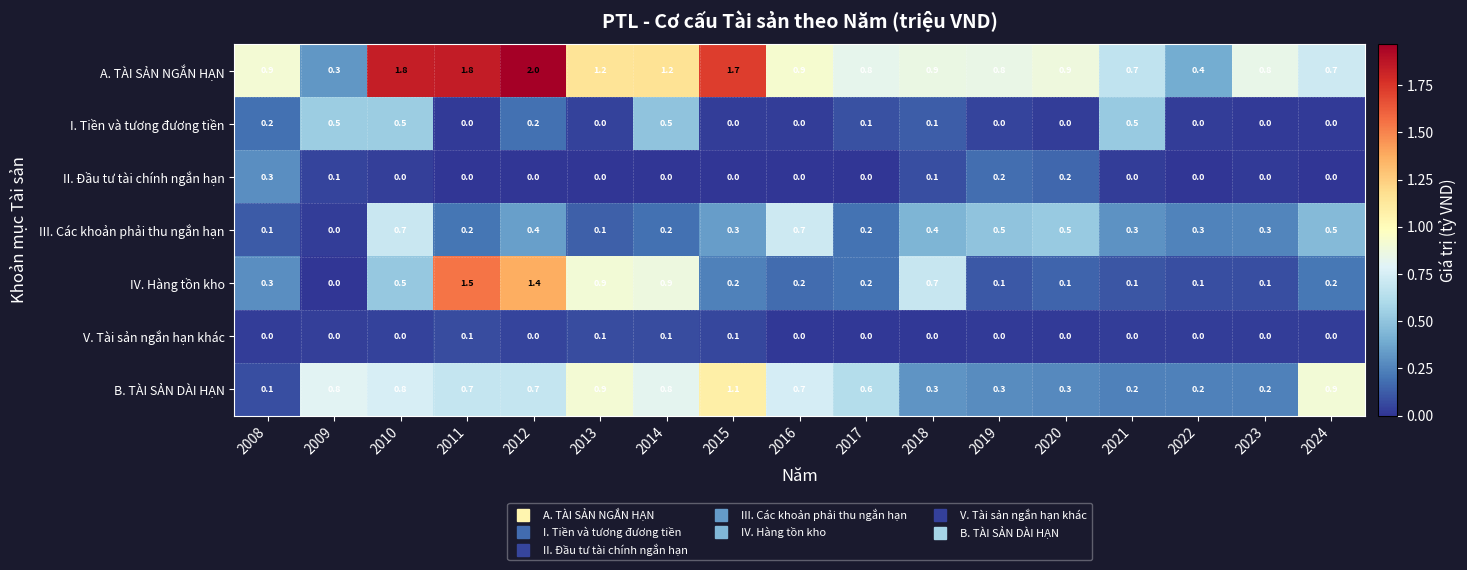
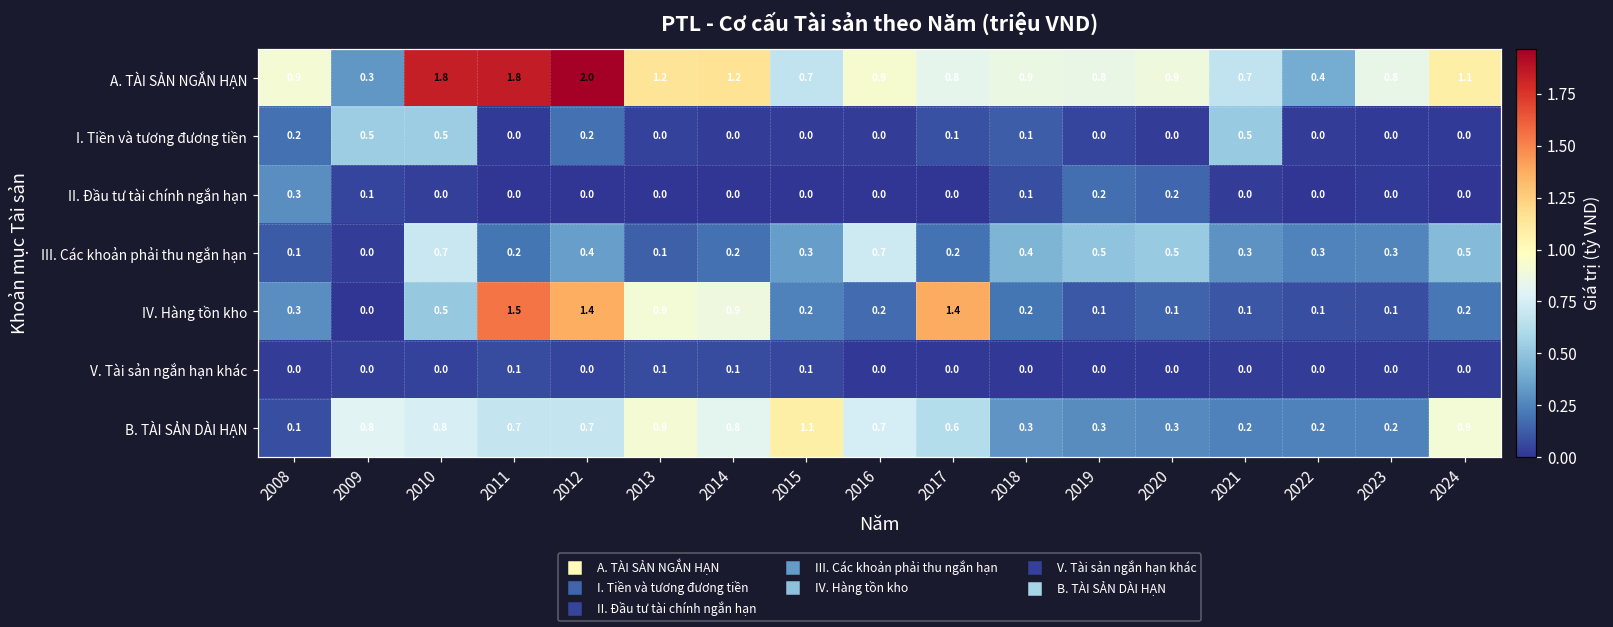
  {
    "A. TÀI SẢN NGẮN HẠN": {
      "2009": 0.3,
      "2010": 1.8,
      "2011": 1.8,
      "2012": 2.0,
      "2013": 1.2,
      "2014": 1.2,
-     "2015": 1.7,
+     "2015": 0.7,
      "2016": 0.9,
      "2021": 0.7,
      "2022": 0.4,
-     "2024": 0.7
+     "2024": 1.1
    },
    "I. Tiền và tương đương tiền": {
      "2008": 0.2,
      "2009": 0.5,
      "2010": 0.5,
      "2011": 0.0,
      "2012": 0.2,
      "2013": 0.0,
-     "2014": 0.5,
+     "2014": 0.0,
      "2015": 0.0,
      "2016": 0.0,
      "2017": 0.1,
      "2018": 0.1,
      "2019": 0.0,
      "2020": 0.0,
      "2021": 0.5,
      "2022": 0.0,
      "2023": 0.0,
      "2024": 0.0
    },
    "II. Đầu tư tài chính ngắn hạn": {
      "2008": 0.3,
      "2009": 0.1,
      "2010": 0.0,
      "2011": 0.0,
      "2012": 0.0,
      "2013": 0.0,
      "2014": 0.0,
      "2015": 0.0,
      "2016": 0.0,
      "2017": 0.0,
      "2018": 0.1,
      "2019": 0.2,
      "2020": 0.2,
      "2021": 0.0,
      "2022": 0.0,
      "2023": 0.0,
      "2024": 0.0
    },
    "III. Các khoản phải thu ngắn hạn": {
      "2008": 0.1,
      "2009": 0.0,
      "2010": 0.7,
      "2011": 0.2,
      "2012": 0.4,
      "2013": 0.1,
      "2014": 0.2,
      "2015": 0.3,
      "2016": 0.7,
      "2017": 0.2,
      "2018": 0.4,
      "2019": 0.5,
      "2020": 0.5,
      "2021": 0.3,
      "2022": 0.3,
      "2023": 0.3,
      "2024": 0.5
    },
    "IV. Hàng tồn kho": {
      "2008": 0.3,
      "2009": 0.0,
      "2010": 0.5,
      "2011": 1.5,
      "2012": 1.4,
      "2015": 0.2,
      "2016": 0.2,
-     "2017": 0.2,
-     "2018": 0.7,
+     "2017": 1.4,
+     "2018": 0.2,
      "2019": 0.1,
      "2020": 0.1,
      "2021": 0.1,
      "2022": 0.1,
      "2023": 0.1,
      "2024": 0.2
    },
    "V. Tài sản ngắn hạn khác": {
      "2008": 0.0,
      "2009": 0.0,
      "2010": 0.0,
      "2011": 0.1,
      "2012": 0.0,
      "2013": 0.1,
      "2014": 0.1,
      "2015": 0.1,
      "2016": 0.0,
      "2017": 0.0,
      "2018": 0.0,
      "2019": 0.0,
      "2020": 0.0,
      "2021": 0.0,
      "2022": 0.0,
      "2023": 0.0,
      "2024": 0.0
    },
    "B. TÀI SẢN DÀI HẠN": {
      "2008": 0.1,
      "2011": 0.7,
      "2012": 0.7,
      "2015": 1.1,
      "2017": 0.6,
      "2018": 0.3,
      "2019": 0.3,
      "2020": 0.3,
      "2021": 0.2,
      "2022": 0.2,
      "2023": 0.2
    }
  }
